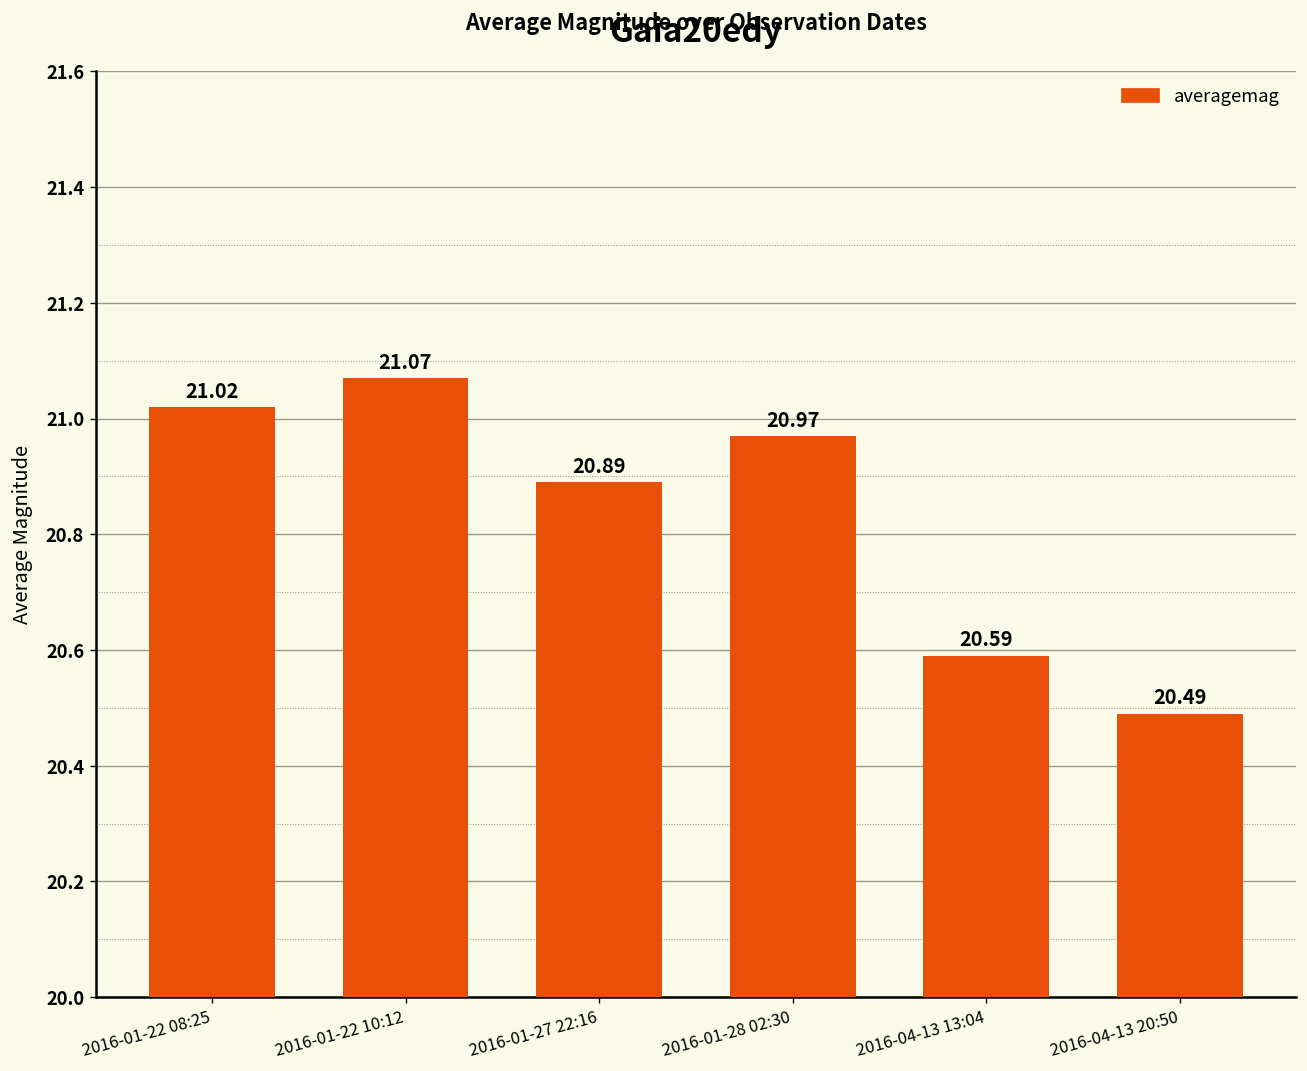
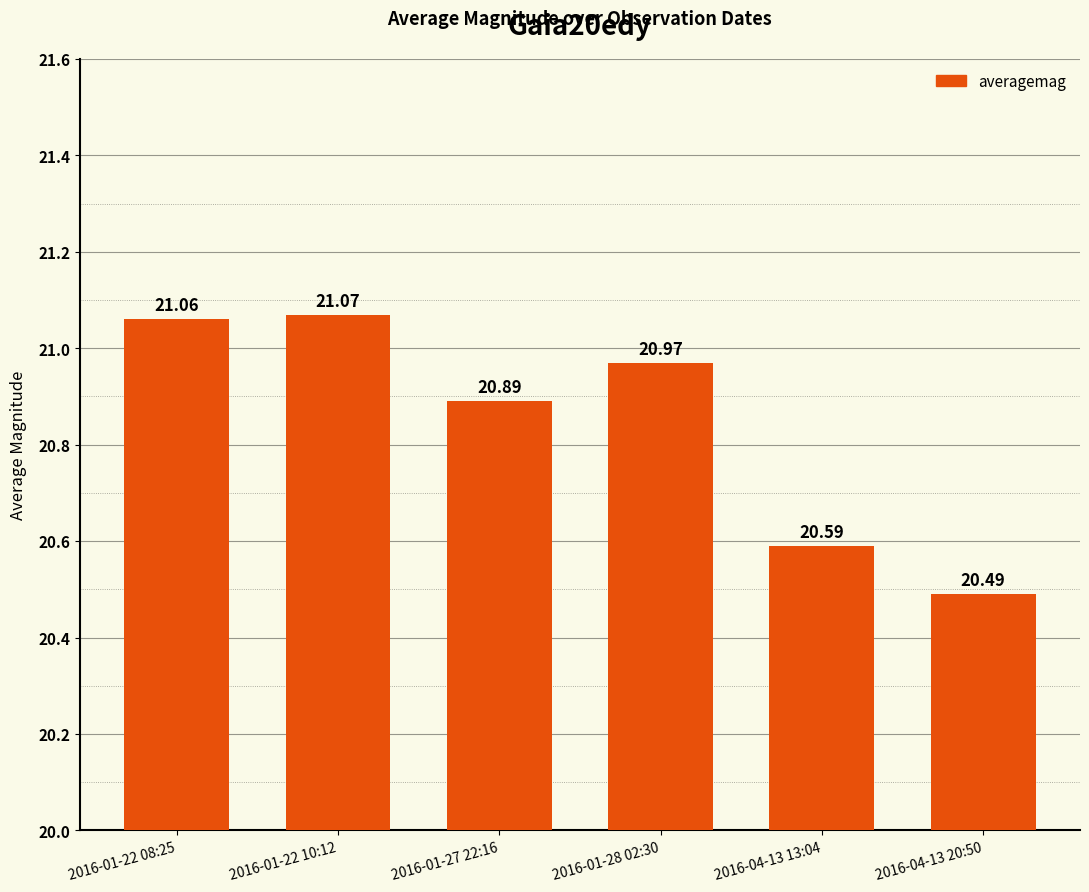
  {
-   "2016-01-22 08:25": 21.02,
+   "2016-01-22 08:25": 21.06,
    "2016-01-22 10:12": 21.07,
    "2016-01-27 22:16": 20.89,
    "2016-01-28 02:30": 20.97,
    "2016-04-13 13:04": 20.59,
    "2016-04-13 20:50": 20.49
  }
